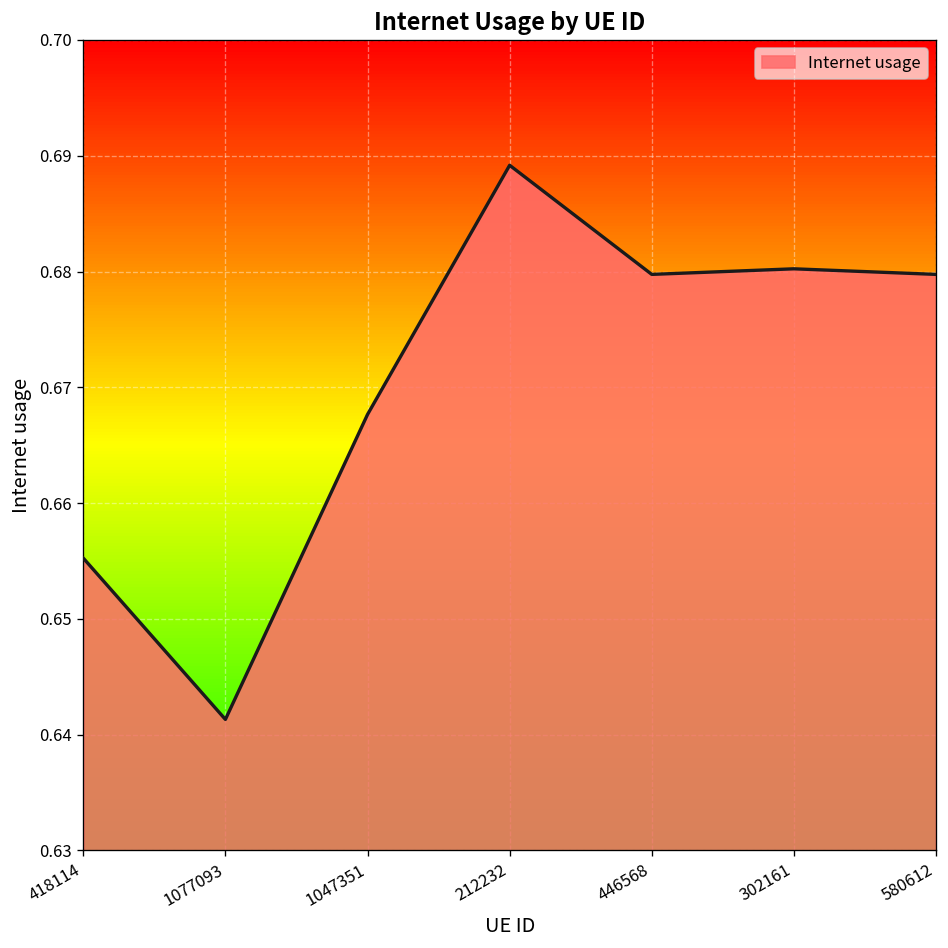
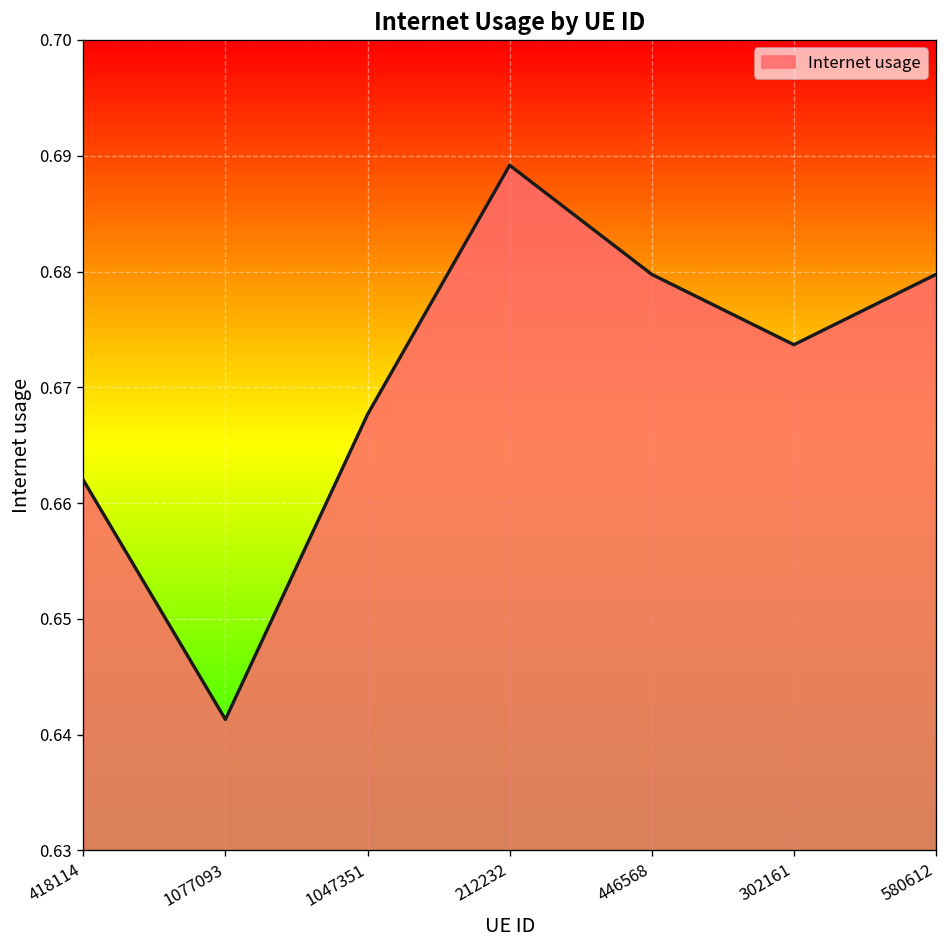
  {
-   "418114": 0.655,
+   "418114": 0.662,
    "1077093": 0.641,
    "1047351": 0.668,
    "212232": 0.689,
    "446568": 0.680,
-   "302161": 0.680,
+   "302161": 0.674,
    "580612": 0.680
  }
